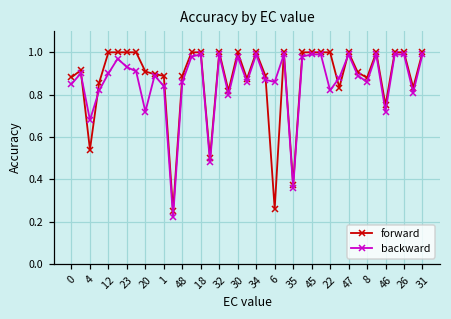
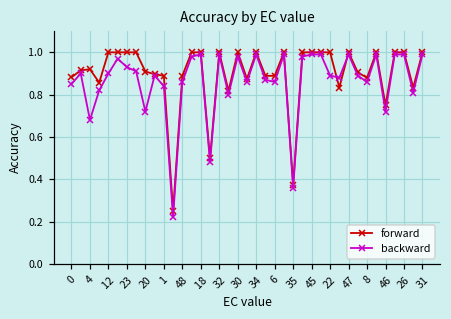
  {
    "forward": {
      "0": 0.88,
-     "4": 0.54,
+     "4": 0.92,
      "12": 1.00,
      "20": 0.91,
      "48": 0.89,
      "30": 1.00,
-     "6": 0.26,
+     "6": 0.89,
      "22": 1.00,
      "8": 0.88,
      "46": 0.75
    },
    "backward": {
      "0": 0.85,
      "4": 0.68,
      "12": 0.90,
      "20": 0.72,
      "48": 0.86,
      "30": 0.98,
      "6": 0.86,
-     "22": 0.82,
+     "22": 0.89,
      "8": 0.86,
      "46": 0.72
    }
  }
